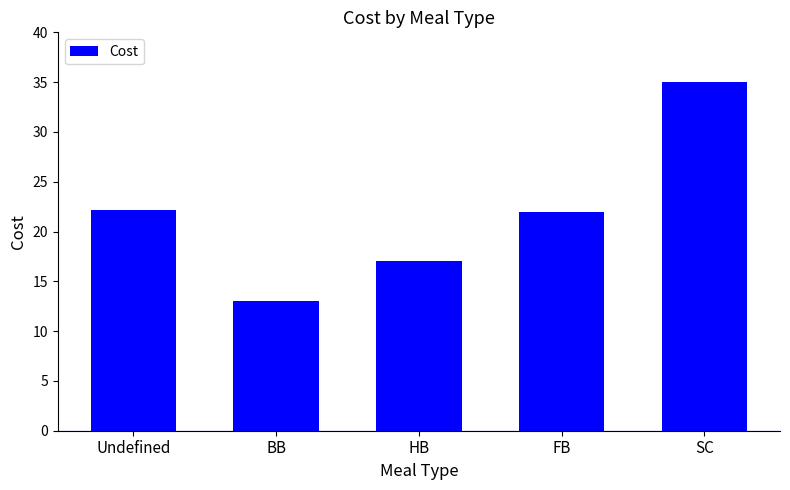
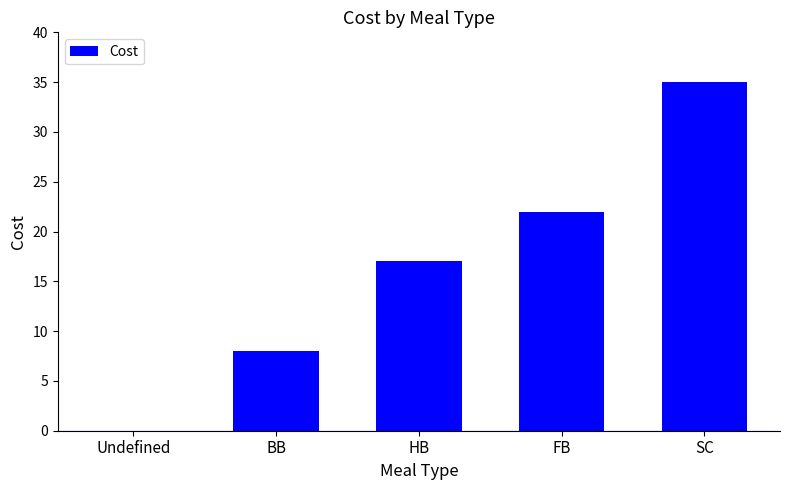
  {
-   "Undefined": 22,
-   "BB": 13,
+   "Undefined": 0,
+   "BB": 8,
    "HB": 17,
    "FB": 22,
    "SC": 35
  }
